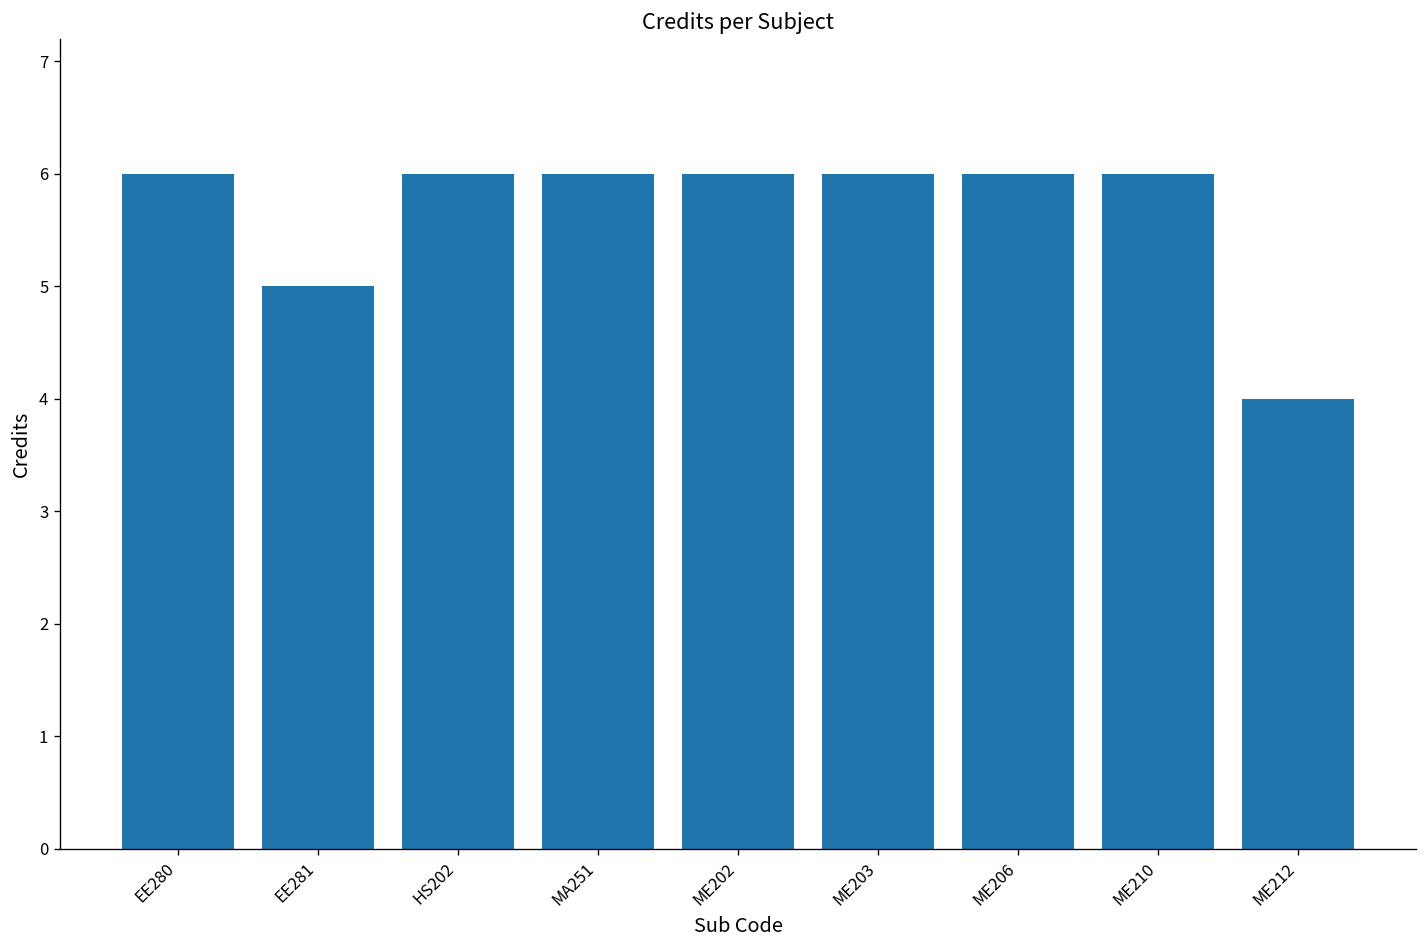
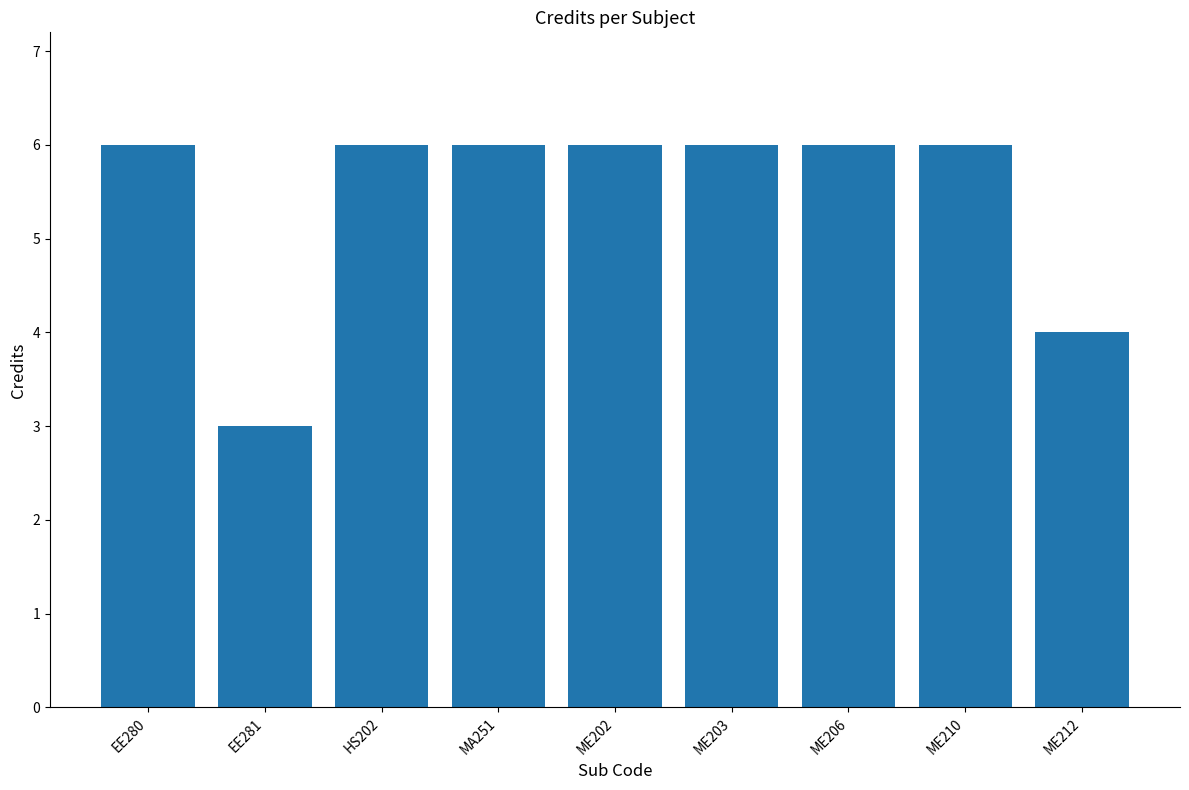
  {
    "EE280": 6,
-   "EE281": 5,
+   "EE281": 3,
    "HS202": 6,
    "MA251": 6,
    "ME202": 6,
    "ME203": 6,
    "ME206": 6,
    "ME210": 6,
    "ME212": 4
  }
